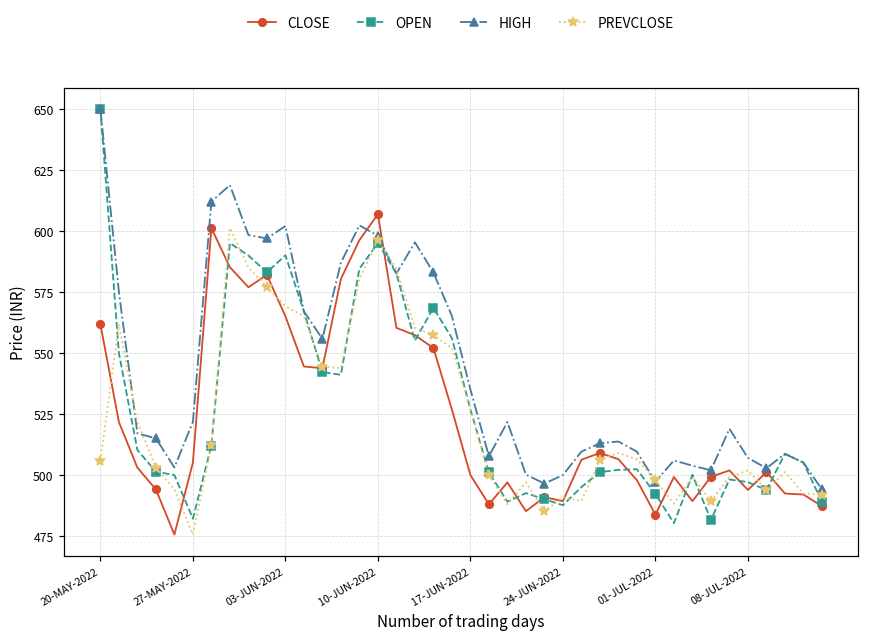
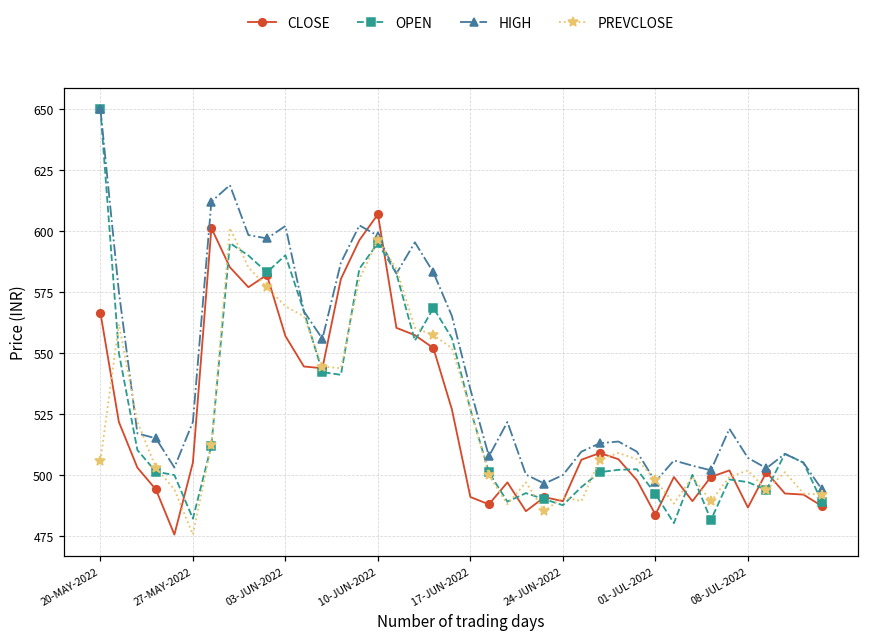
  {
    "CLOSE": {
-     "20-MAY-2022": 562,
+     "20-MAY-2022": 566,
      "27-MAY-2022": 505,
-     "03-JUN-2022": 565,
+     "03-JUN-2022": 557,
      "10-JUN-2022": 607,
-     "17-JUN-2022": 500,
+     "17-JUN-2022": 491,
      "24-JUN-2022": 489,
      "01-JUL-2022": 484,
-     "08-JUL-2022": 494
+     "08-JUL-2022": 487
    },
    "PREVCLOSE": {
      "20-MAY-2022": 506,
      "27-MAY-2022": 476,
      "03-JUN-2022": 569,
      "10-JUN-2022": 596,
      "24-JUN-2022": 491,
      "08-JUL-2022": 502
    }
  }
